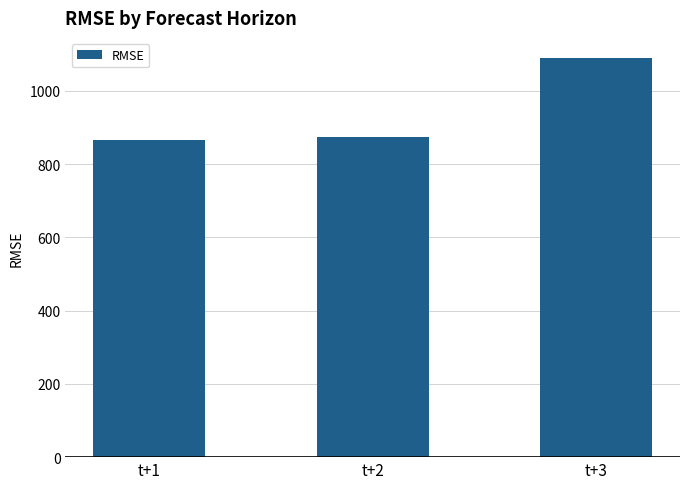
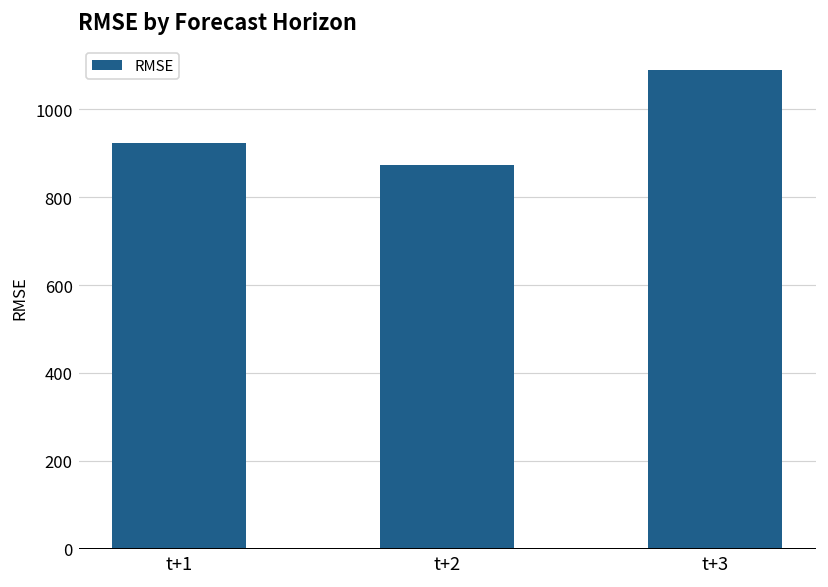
  {
-   "t+1": 870,
+   "t+1": 920,
    "t+2": 870,
    "t+3": 1090
  }
